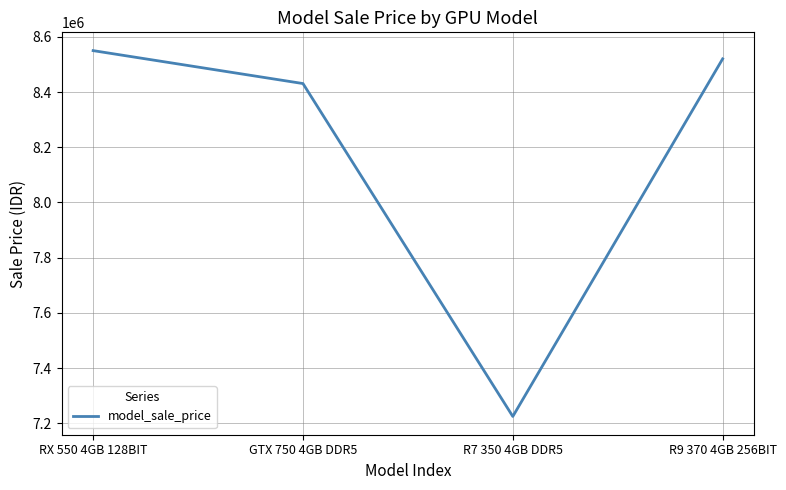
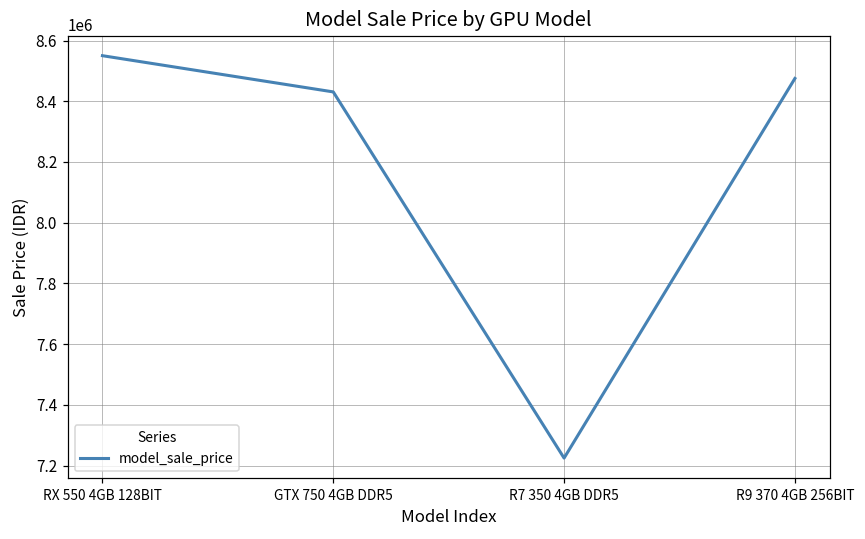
  {
    "RX 550 4GB 128BIT": 8550000,
    "GTX 750 4GB DDR5": 8430000,
    "R7 350 4GB DDR5": 7230000,
-   "R9 370 4GB 256BIT": 8520000
+   "R9 370 4GB 256BIT": 8480000
  }
